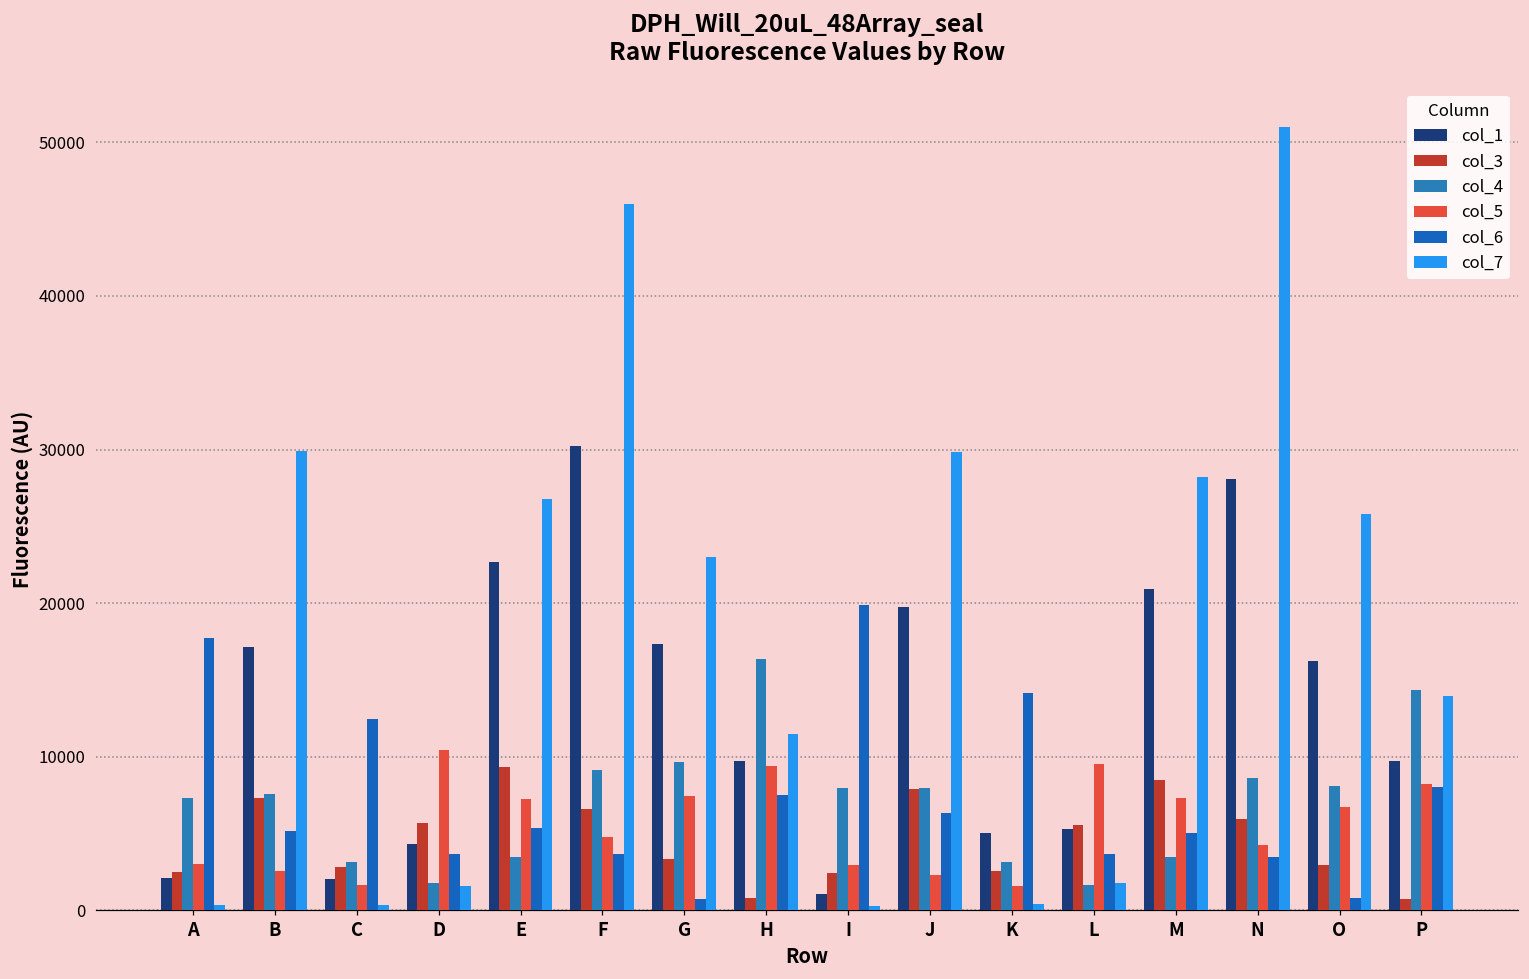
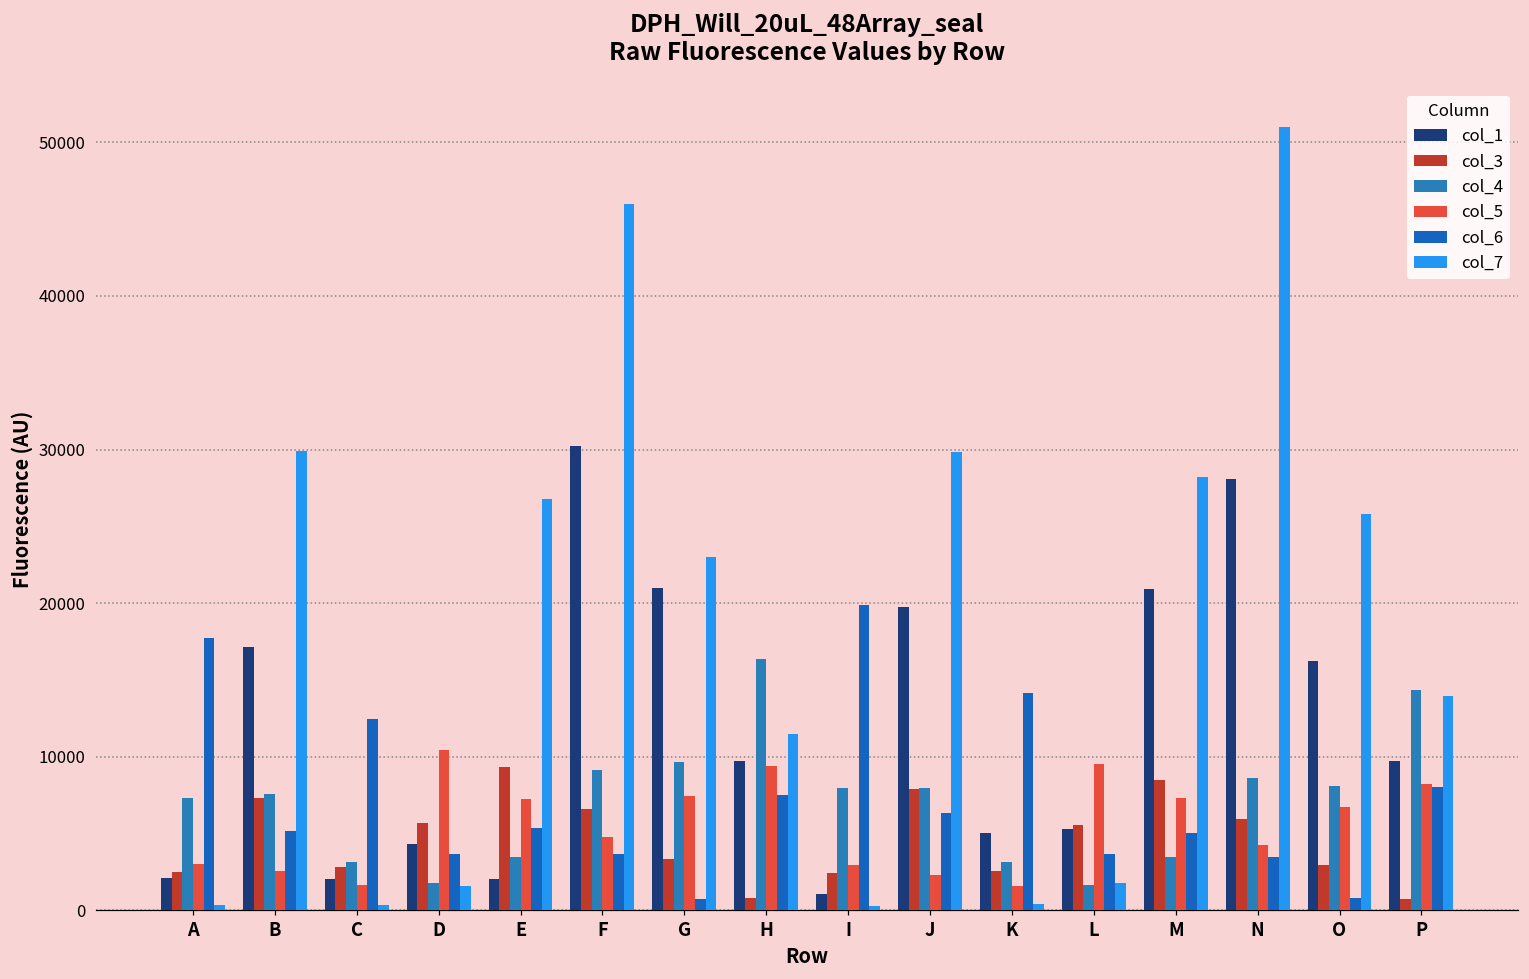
  {
    "col_1": {
      "A": 2100,
      "B": 17200,
      "C": 2000,
      "D": 4300,
-     "E": 22700,
+     "E": 2100,
      "F": 30200,
-     "G": 17300,
+     "G": 21000,
      "H": 9700,
      "I": 1100,
      "J": 19700,
      "K": 5000,
      "L": 5300,
      "M": 20900,
      "N": 28100,
      "O": 16200,
      "P": 9700
    },
    "col_7": {
      "A": 400,
      "B": 29900,
      "C": 400,
      "D": 1600,
      "E": 26800,
      "F": 46000,
      "G": 23000,
      "H": 11500,
      "I": 300,
      "J": 29900,
      "K": 400,
      "L": 1800,
      "M": 28200,
      "N": 51000,
      "O": 25800,
      "P": 13900
    }
  }
